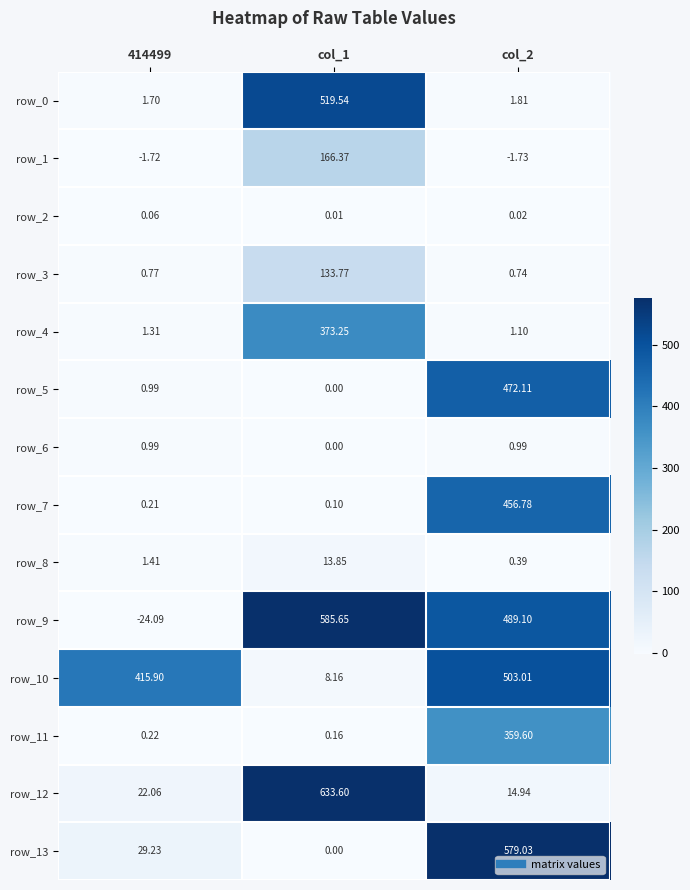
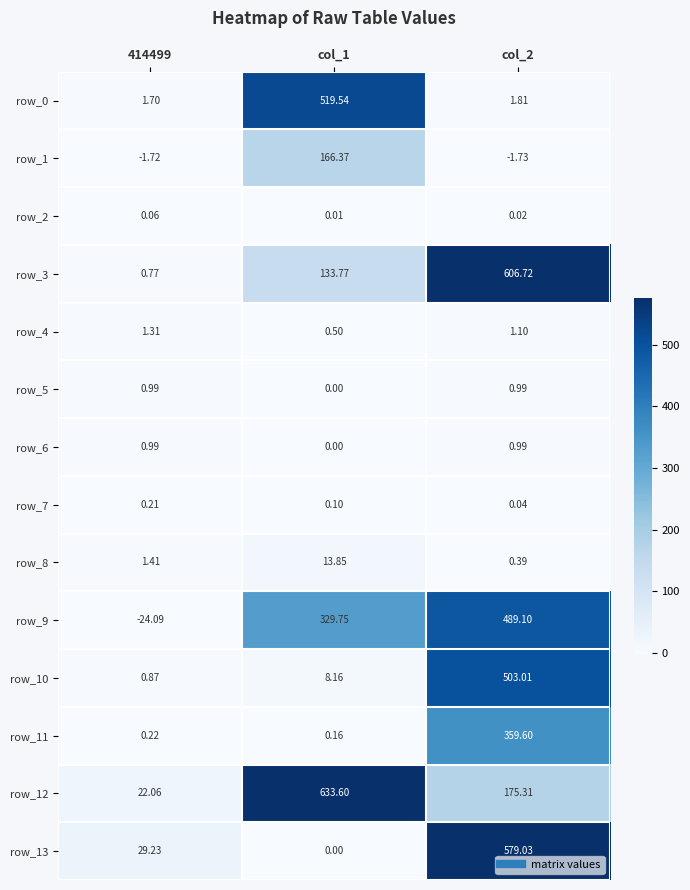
  {
    "row_0": {
      "414499": 1.70,
      "col_1": 519.54,
      "col_2": 1.81
    },
    "row_1": {
      "414499": -1.72,
      "col_1": 166.37,
      "col_2": -1.73
    },
    "row_2": {
      "414499": 0.06,
      "col_1": 0.01,
      "col_2": 0.02
    },
    "row_3": {
      "414499": 0.77,
      "col_1": 133.77,
-     "col_2": 0.74
+     "col_2": 606.72
    },
    "row_4": {
      "414499": 1.31,
-     "col_1": 373.25,
+     "col_1": 0.50,
      "col_2": 1.10
    },
    "row_5": {
      "414499": 0.99,
      "col_1": 0.00,
-     "col_2": 472.11
+     "col_2": 0.99
    },
    "row_6": {
      "414499": 0.99,
      "col_1": 0.00,
      "col_2": 0.99
    },
    "row_7": {
      "414499": 0.21,
      "col_1": 0.10,
-     "col_2": 456.78
+     "col_2": 0.04
    },
    "row_8": {
      "414499": 1.41,
      "col_1": 13.85,
      "col_2": 0.39
    },
    "row_9": {
      "414499": -24.09,
-     "col_1": 585.65,
+     "col_1": 329.75,
      "col_2": 489.10
    },
    "row_10": {
-     "414499": 415.90,
+     "414499": 0.87,
      "col_1": 8.16,
      "col_2": 503.01
    },
    "row_11": {
      "414499": 0.22,
      "col_1": 0.16,
      "col_2": 359.60
    },
    "row_12": {
      "414499": 22.06,
      "col_1": 633.60,
-     "col_2": 14.94
+     "col_2": 175.31
    },
    "row_13": {
      "414499": 29.23,
      "col_1": 0.00
    }
  }
